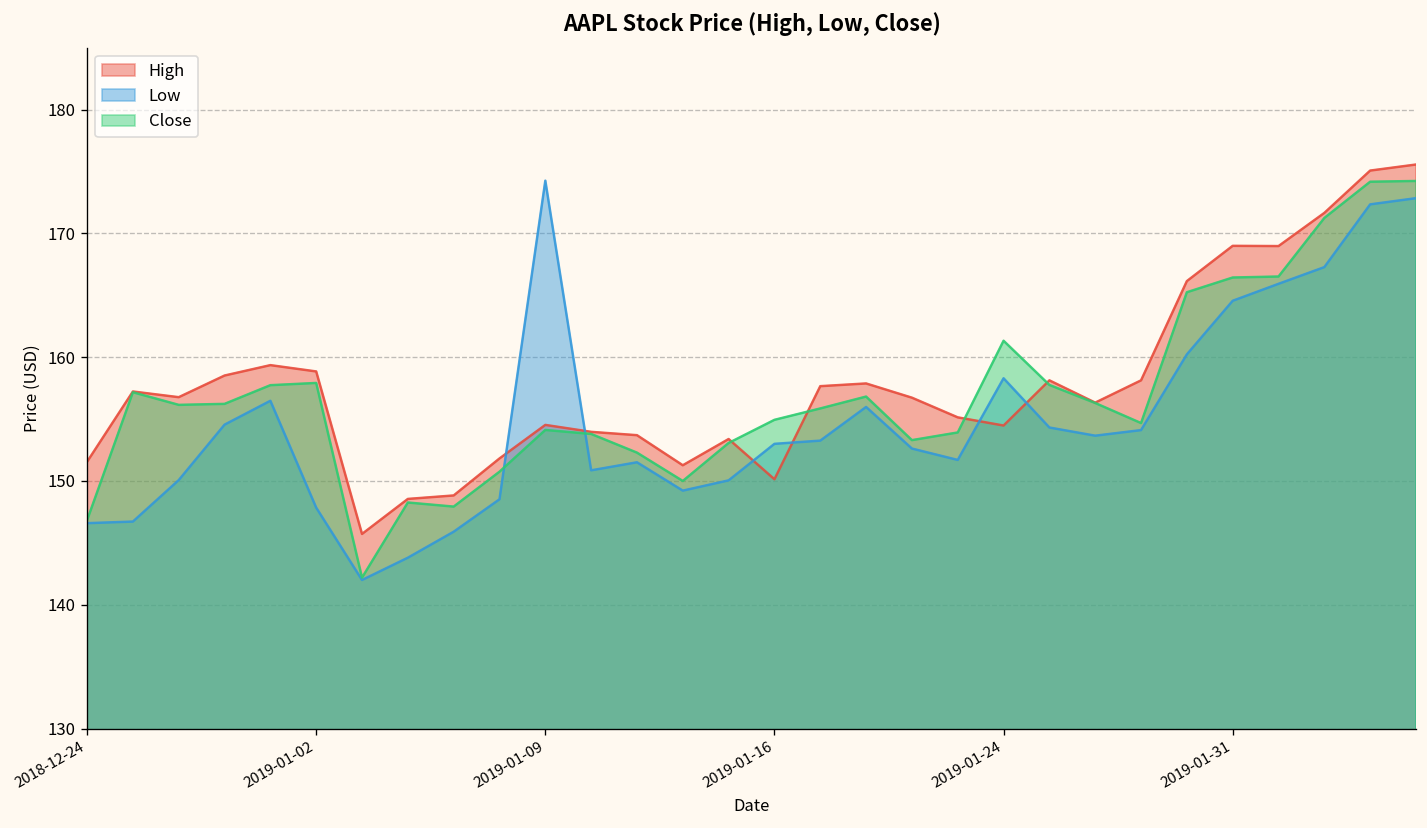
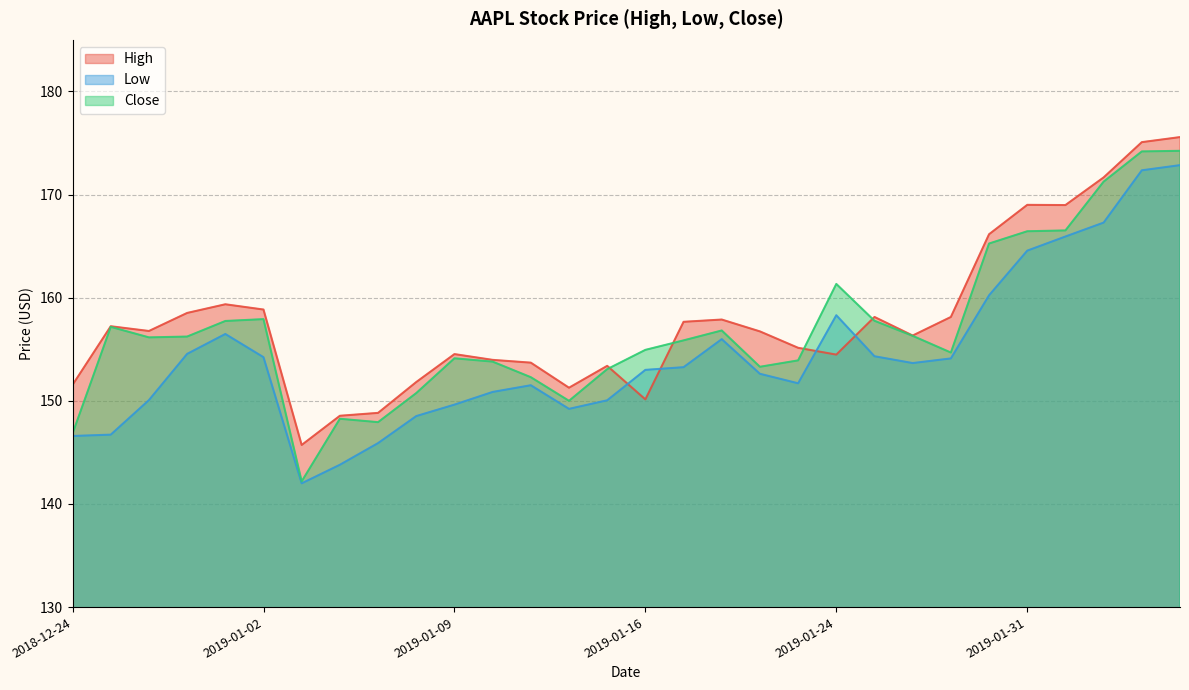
  {
    "High": {
      "2018-12-24": 151.6,
      "2019-01-02": 158.9,
      "2019-01-09": 154.5,
      "2019-01-16": 150.1,
      "2019-01-24": 154.5,
      "2019-01-31": 169.0
    },
    "Low": {
-     "2019-01-02": 147.8,
-     "2019-01-09": 174.3,
+     "2019-01-02": 154.2,
+     "2019-01-09": 149.6,
      "2019-01-16": 153.0,
      "2019-01-24": 158.3,
      "2019-01-31": 164.6
    },
    "Close": {
      "2019-01-02": 157.9,
      "2019-01-09": 154.1,
      "2019-01-16": 154.9,
      "2019-01-24": 161.3,
      "2019-01-31": 166.4
    }
  }
